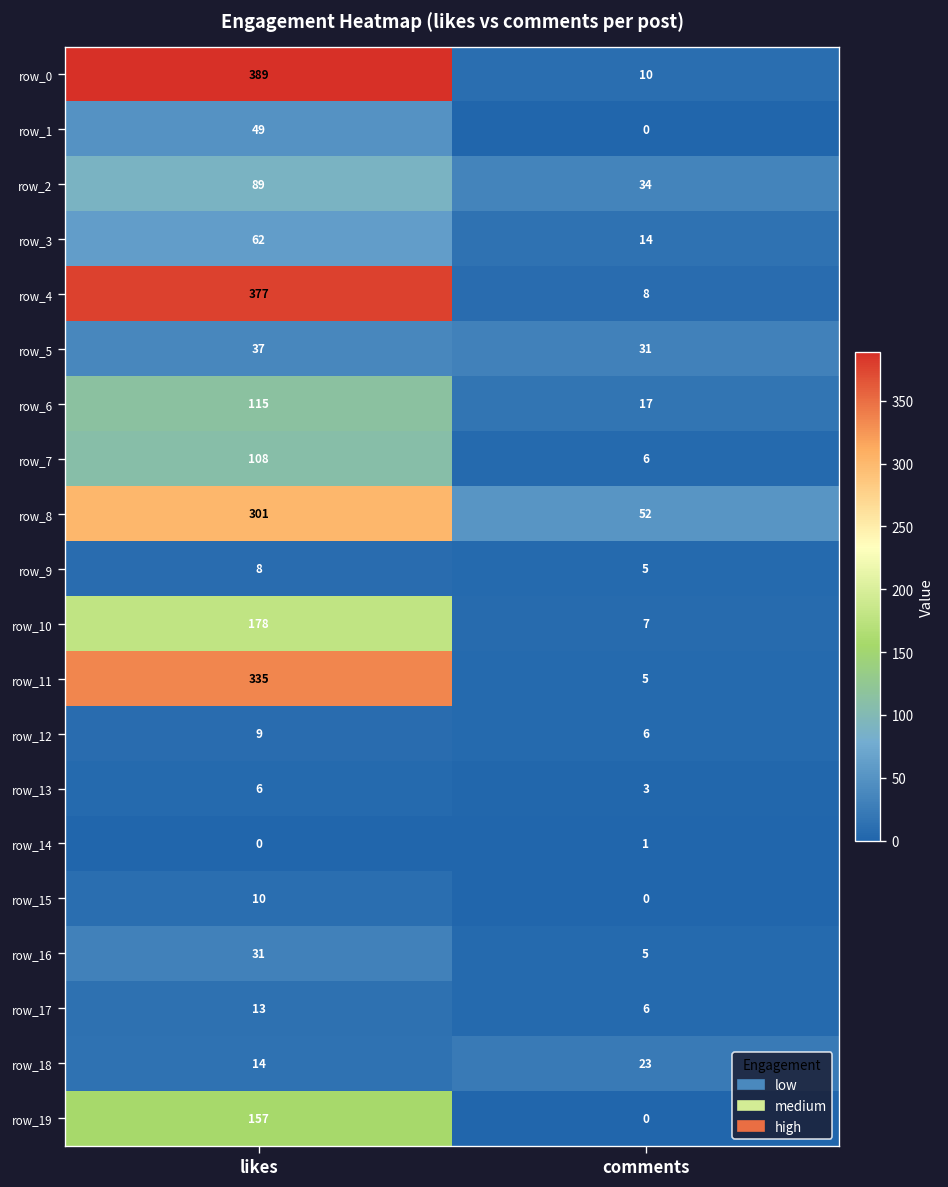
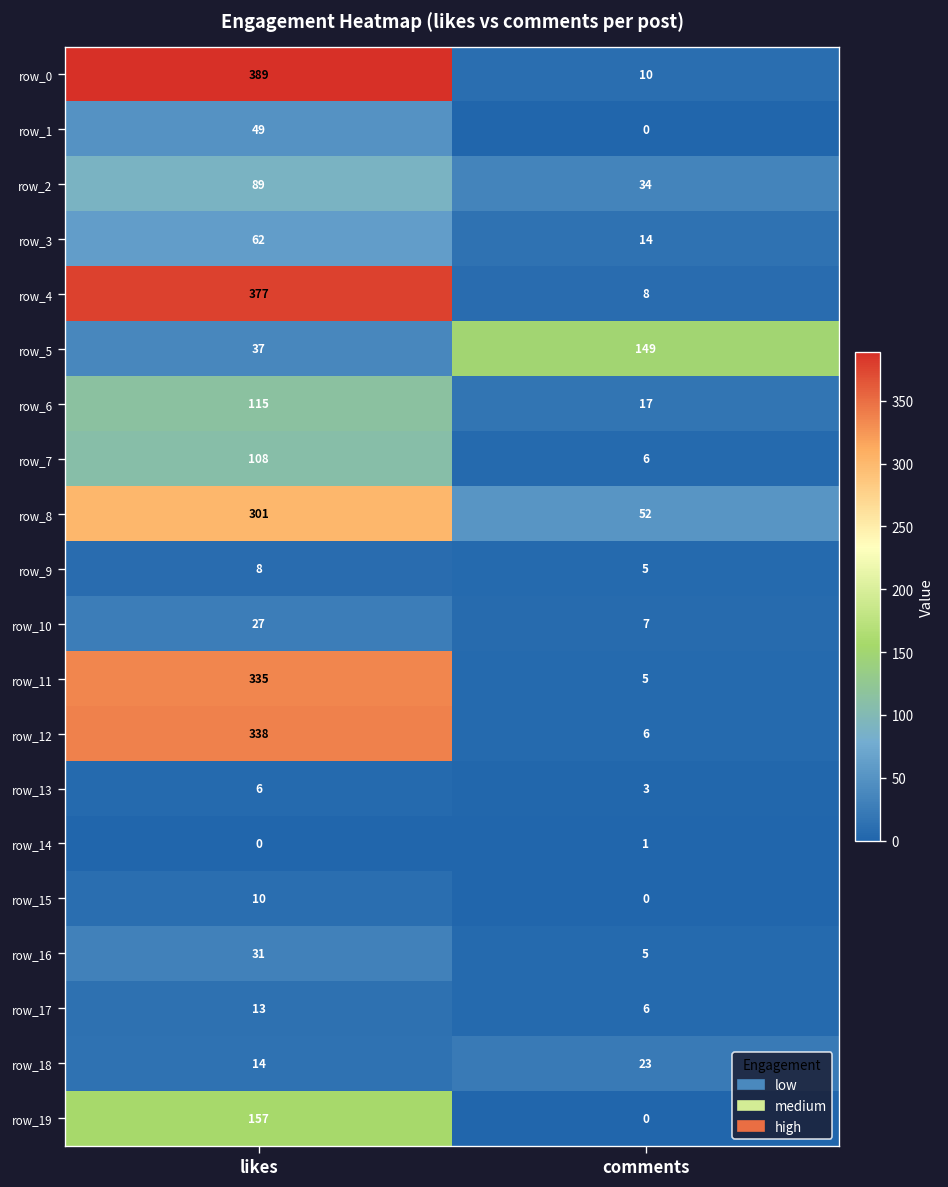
  {
    "row_0": {
      "likes": 389,
      "comments": 10
    },
    "row_1": {
      "likes": 49,
      "comments": 0
    },
    "row_2": {
      "likes": 89,
      "comments": 34
    },
    "row_3": {
      "likes": 62,
      "comments": 14
    },
    "row_4": {
      "likes": 377,
      "comments": 8
    },
    "row_5": {
      "likes": 37,
-     "comments": 31
+     "comments": 149
    },
    "row_6": {
      "likes": 115,
      "comments": 17
    },
    "row_7": {
      "likes": 108,
      "comments": 6
    },
    "row_8": {
      "likes": 301,
      "comments": 52
    },
    "row_9": {
      "likes": 8,
      "comments": 5
    },
    "row_10": {
-     "likes": 178,
+     "likes": 27,
      "comments": 7
    },
    "row_11": {
      "likes": 335,
      "comments": 5
    },
    "row_12": {
-     "likes": 9,
+     "likes": 338,
      "comments": 6
    },
    "row_13": {
      "likes": 6,
      "comments": 3
    },
    "row_14": {
      "likes": 0,
      "comments": 1
    },
    "row_15": {
      "likes": 10,
      "comments": 0
    },
    "row_16": {
      "likes": 31,
      "comments": 5
    },
    "row_17": {
      "likes": 13,
      "comments": 6
    },
    "row_18": {
      "likes": 14,
      "comments": 23
    },
    "row_19": {
      "likes": 157,
      "comments": 0
    }
  }
